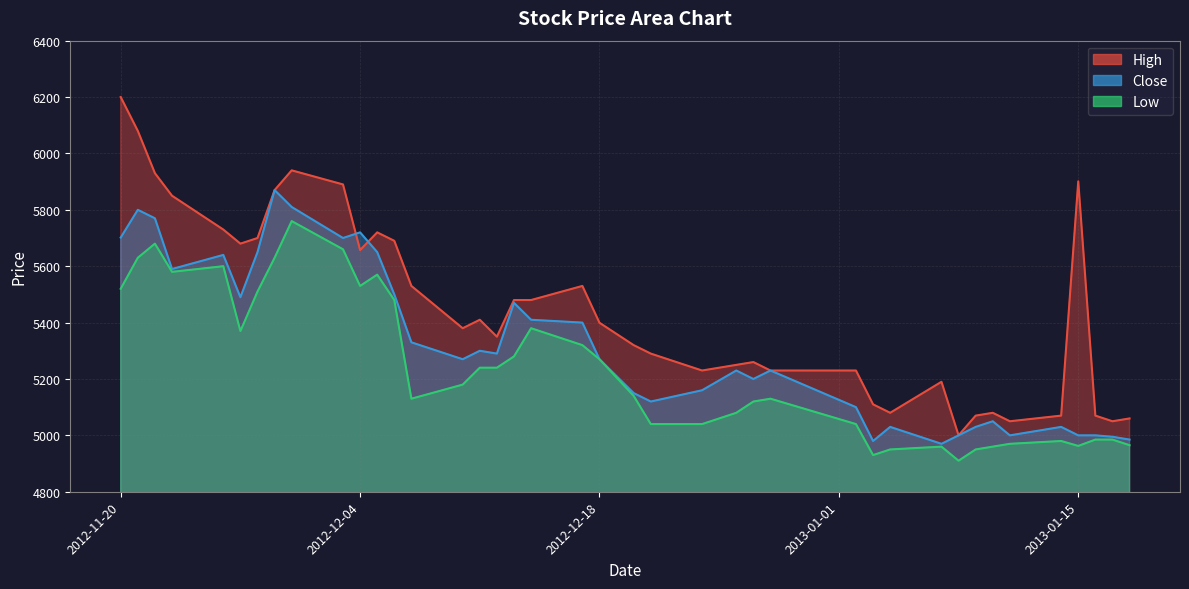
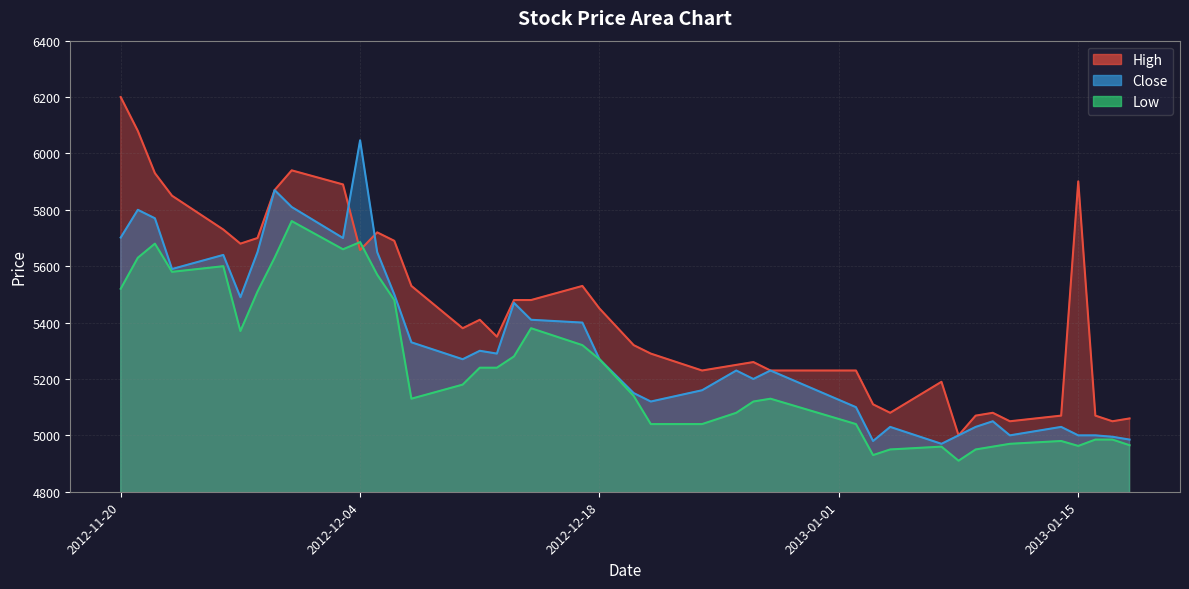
  {
    "High": {
      "2012-11-20": 6200,
      "2012-12-04": 5660,
-     "2012-12-18": 5400,
+     "2012-12-18": 5450,
      "2013-01-15": 5900
    },
    "Close": {
      "2012-11-20": 5700,
-     "2012-12-04": 5720,
+     "2012-12-04": 6050,
      "2013-01-15": 5000
    },
    "Low": {
      "2012-11-20": 5520,
-     "2012-12-04": 5530,
+     "2012-12-04": 5690,
      "2013-01-15": 4960
    }
  }
